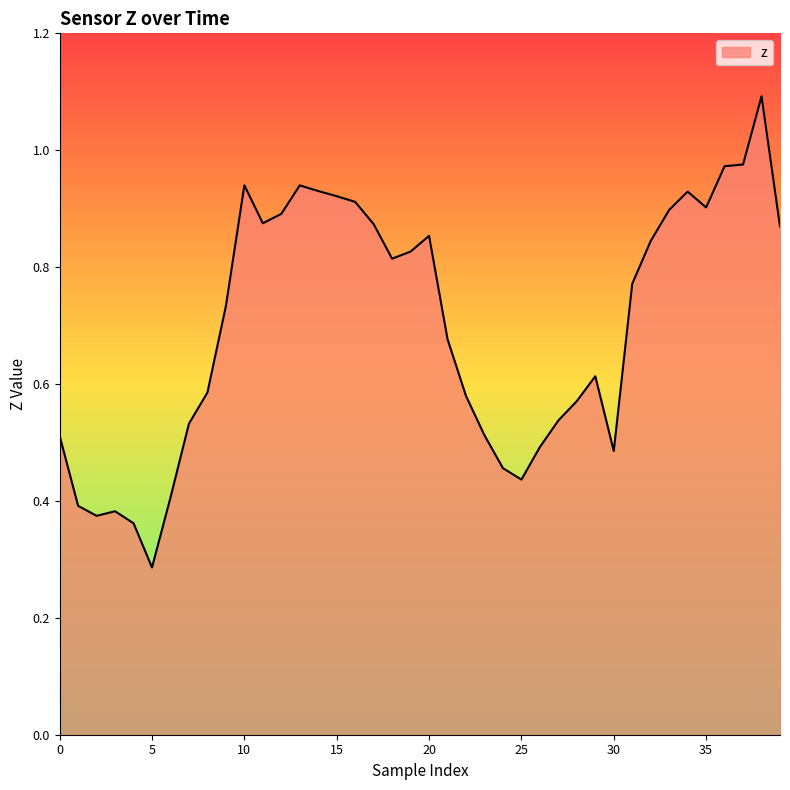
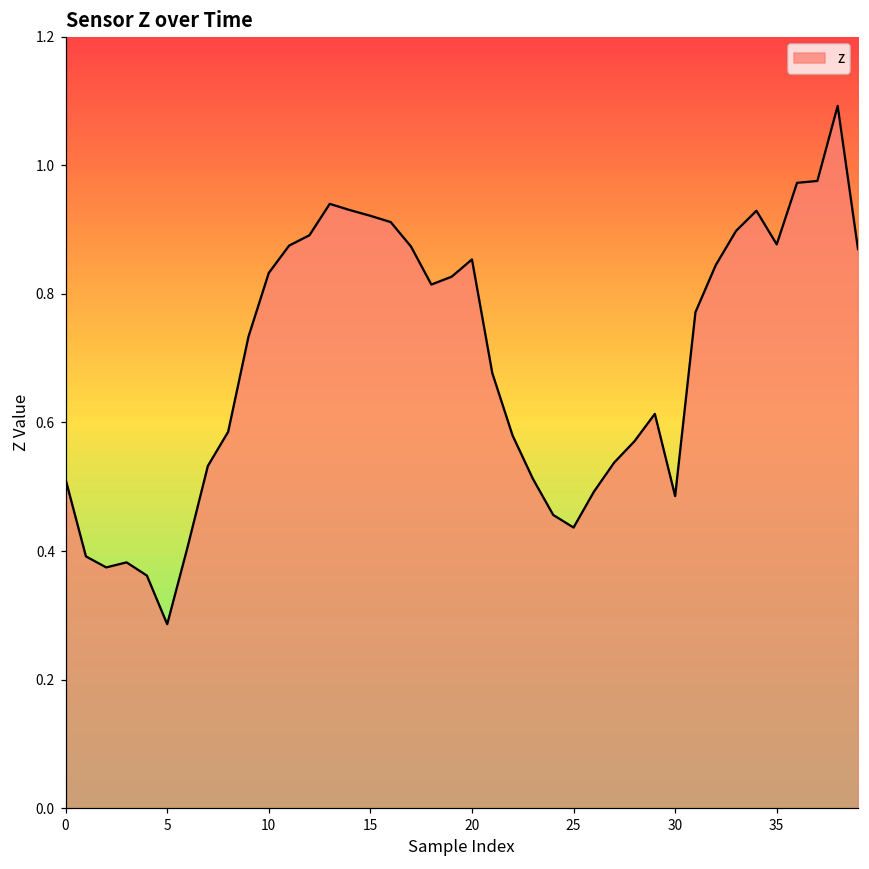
  {
    "0": 0.51,
    "5": 0.29,
-   "10": 0.94,
+   "10": 0.83,
    "15": 0.92,
    "20": 0.85,
    "25": 0.44,
    "30": 0.49,
-   "35": 0.90
+   "35": 0.88
  }
